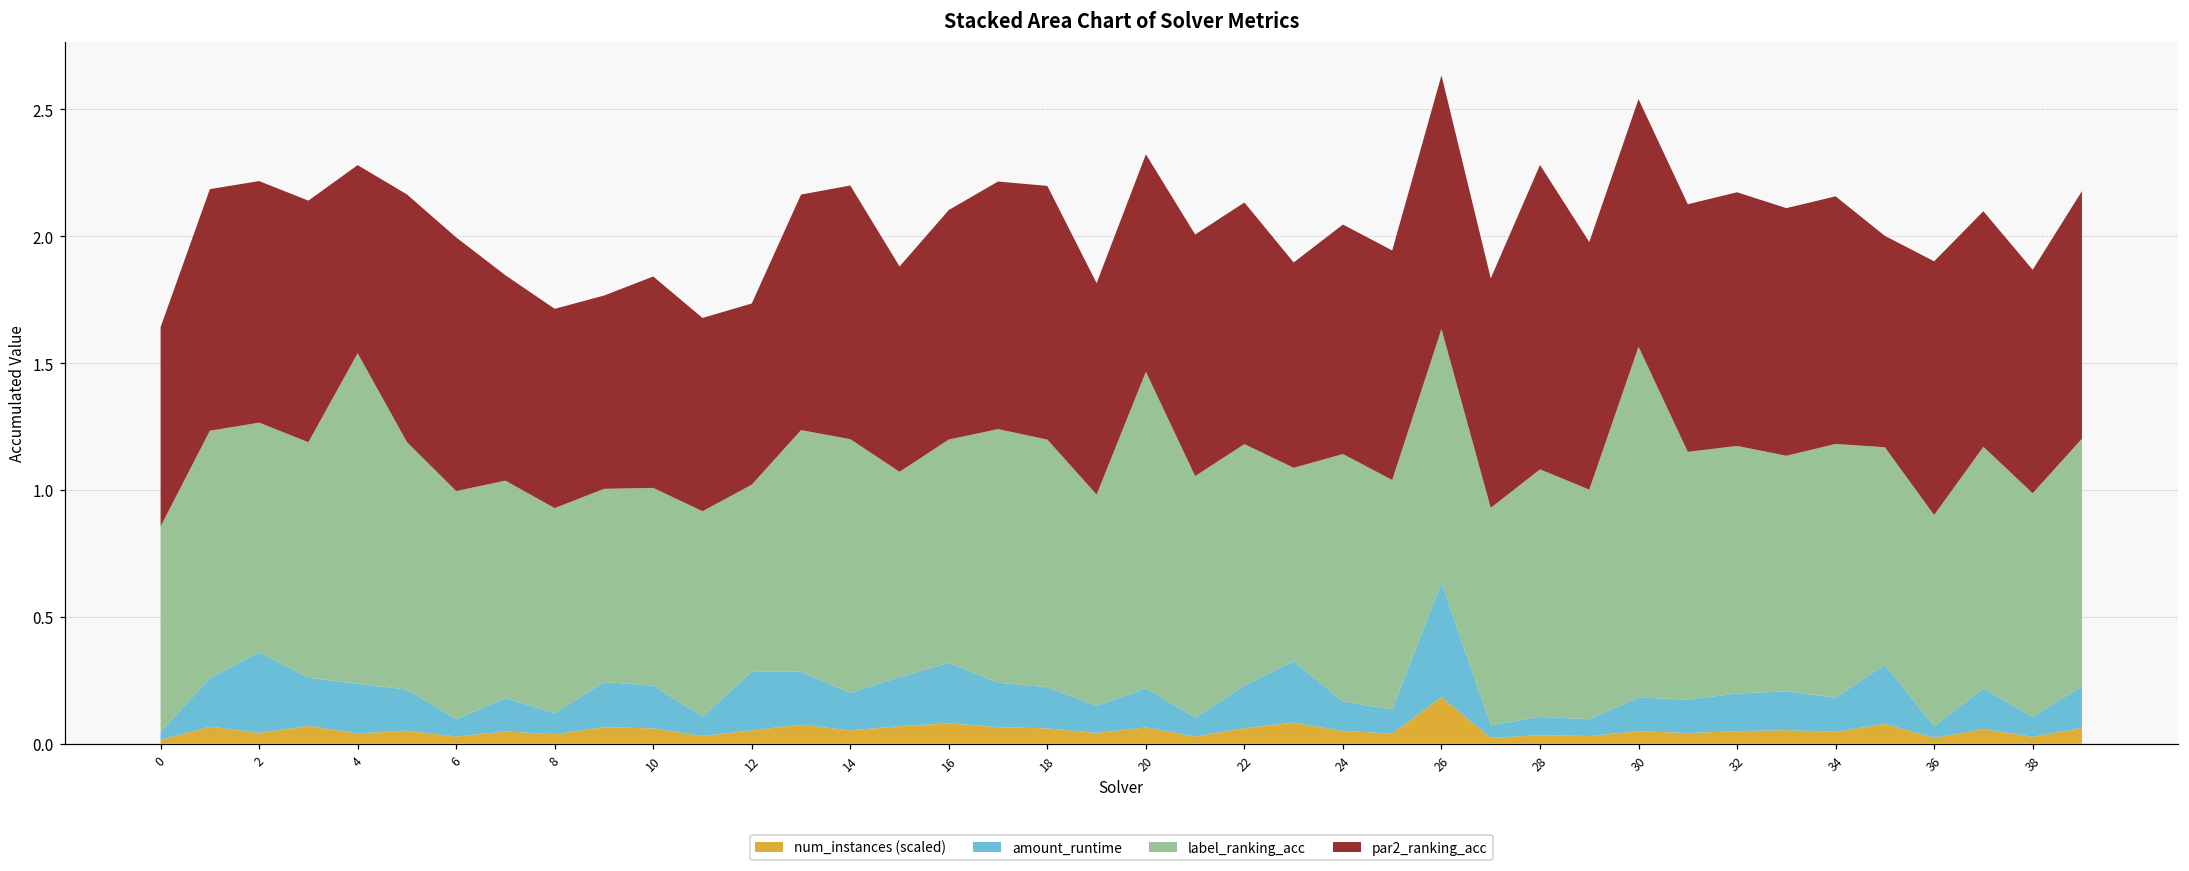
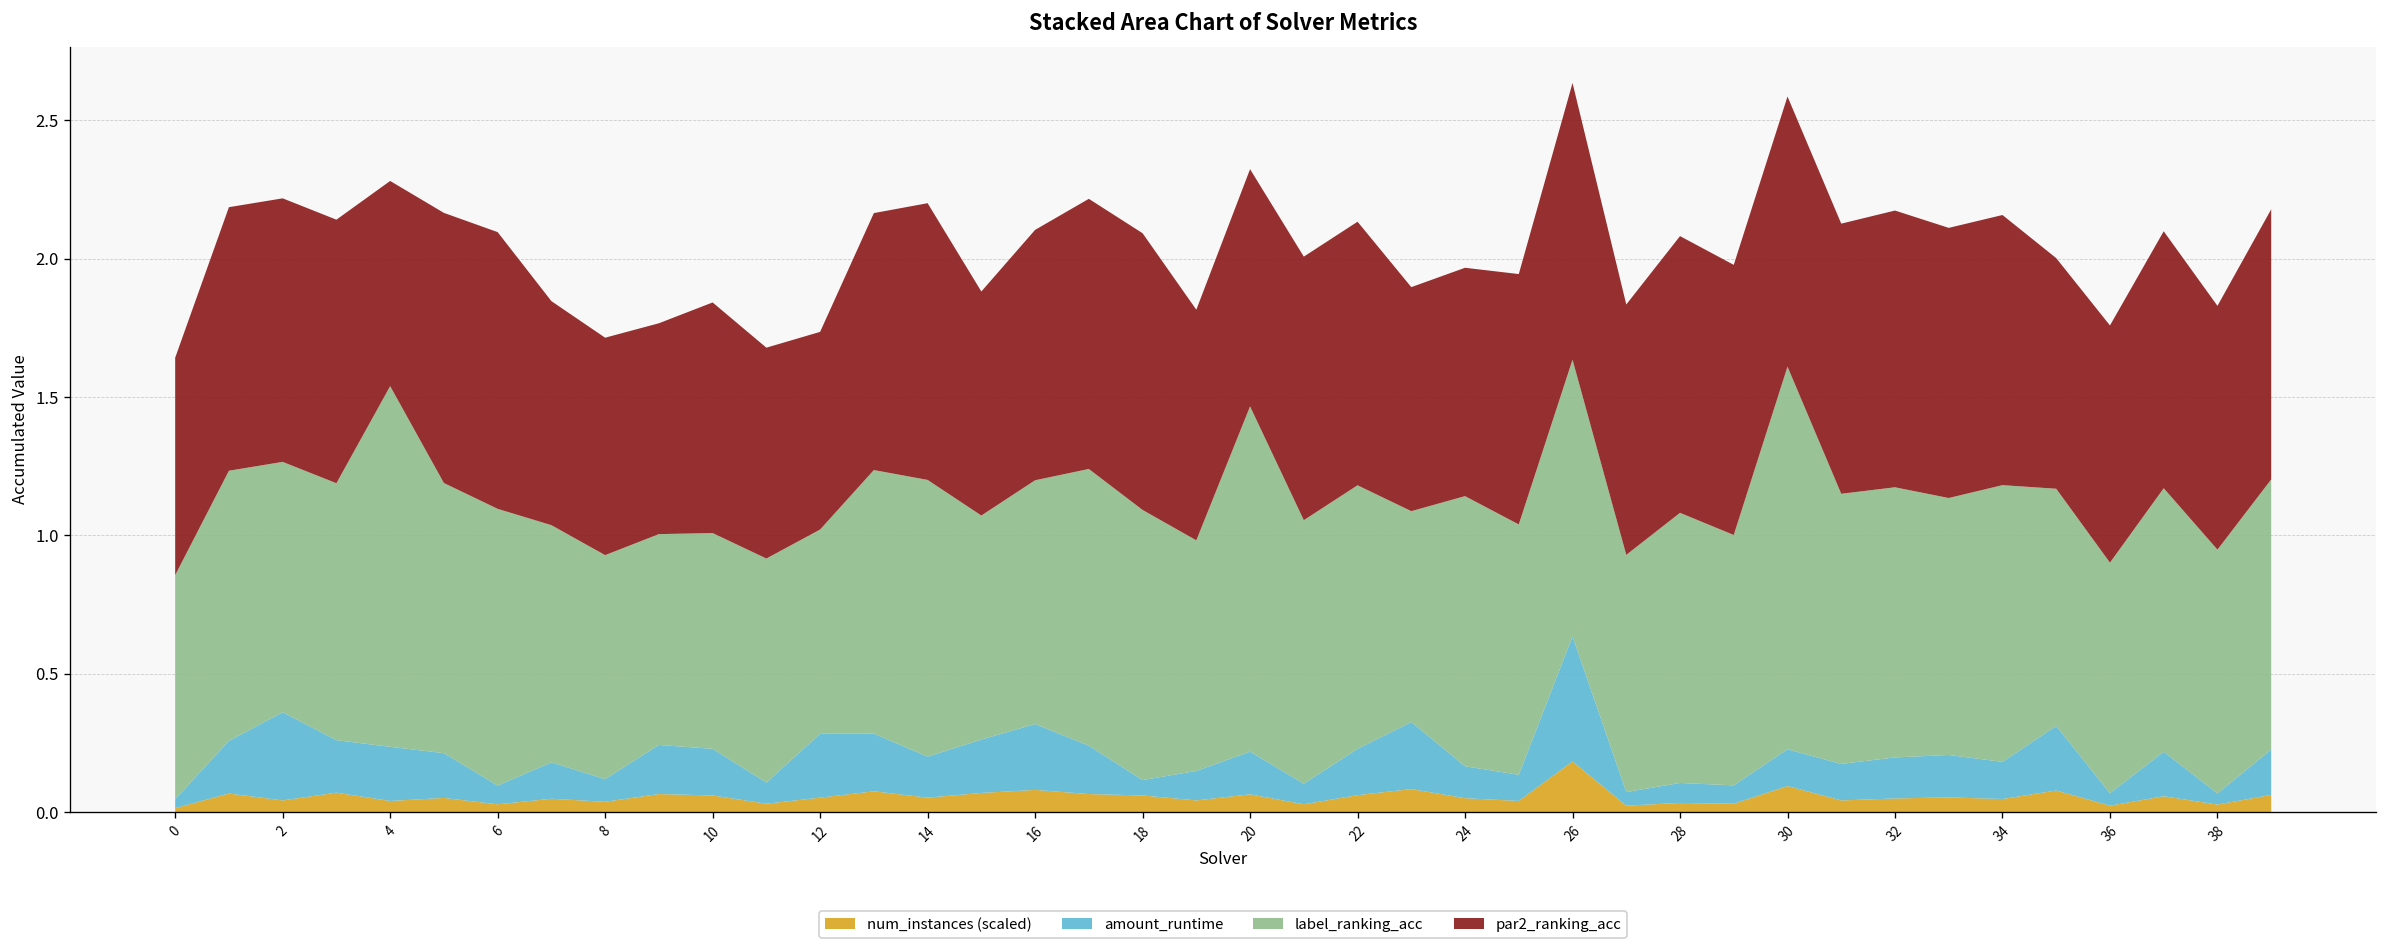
  {
    "num_instances (scaled)": {
      "0": 0.01,
      "2": 0.04,
      "4": 0.04,
      "6": 0.03,
      "8": 0.04,
      "10": 0.06,
      "12": 0.05,
      "14": 0.05,
      "16": 0.08,
      "18": 0.06,
      "20": 0.06,
      "22": 0.06,
      "24": 0.05,
      "26": 0.18,
      "28": 0.03,
-     "30": 0.05,
+     "30": 0.09,
      "32": 0.05,
      "34": 0.05,
      "36": 0.02,
      "38": 0.03
    },
    "amount_runtime": {
      "0": 0.03,
      "2": 0.32,
      "4": 0.20,
      "6": 0.07,
      "8": 0.08,
      "10": 0.17,
      "12": 0.23,
      "14": 0.15,
      "16": 0.24,
-     "18": 0.16,
+     "18": 0.06,
      "20": 0.15,
      "22": 0.17,
      "24": 0.12,
      "26": 0.45,
      "28": 0.07,
      "30": 0.13,
      "32": 0.15,
      "34": 0.13,
      "36": 0.04,
-     "38": 0.08
+     "38": 0.04
    },
    "label_ranking_acc": {
      "0": 0.8,
      "2": 0.9,
      "4": 1.3,
-     "6": 0.9,
+     "6": 1.0,
      "8": 0.8,
      "10": 0.78,
      "12": 0.74,
      "14": 1.0,
      "16": 0.88,
      "18": 0.98,
      "20": 1.25,
      "22": 0.95,
      "24": 0.98,
      "26": 1.0,
      "28": 0.98,
      "30": 1.38,
      "32": 0.98,
      "34": 1.0,
      "36": 0.83,
      "38": 0.88
    },
    "par2_ranking_acc": {
      "0": 0.79,
      "2": 0.95,
      "4": 0.74,
      "6": 1.00,
      "8": 0.79,
      "10": 0.83,
      "12": 0.71,
      "14": 1.00,
      "16": 0.90,
      "18": 1.00,
      "20": 0.86,
      "22": 0.95,
-     "24": 0.90,
+     "24": 0.83,
      "26": 1.00,
-     "28": 1.2,
+     "28": 1.0,
      "30": 0.98,
      "32": 1.00,
      "34": 0.98,
-     "36": 1.00,
+     "36": 0.86,
      "38": 0.88
    }
  }
